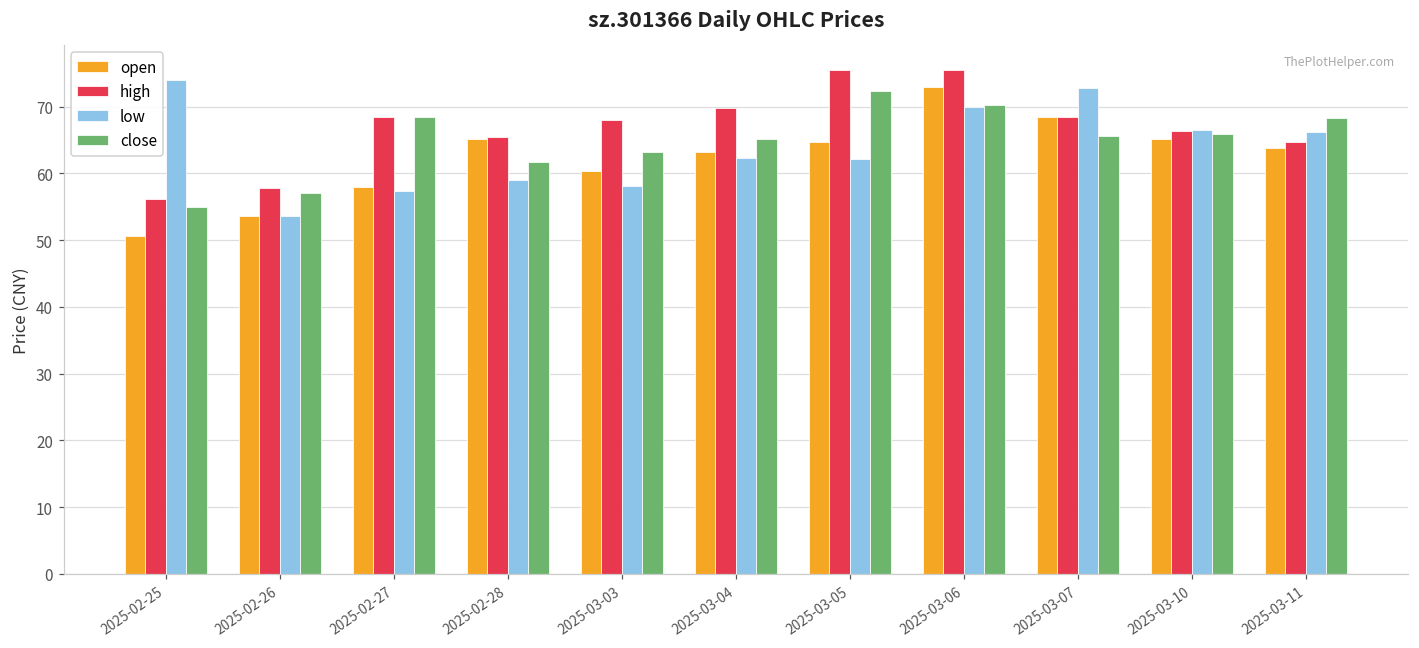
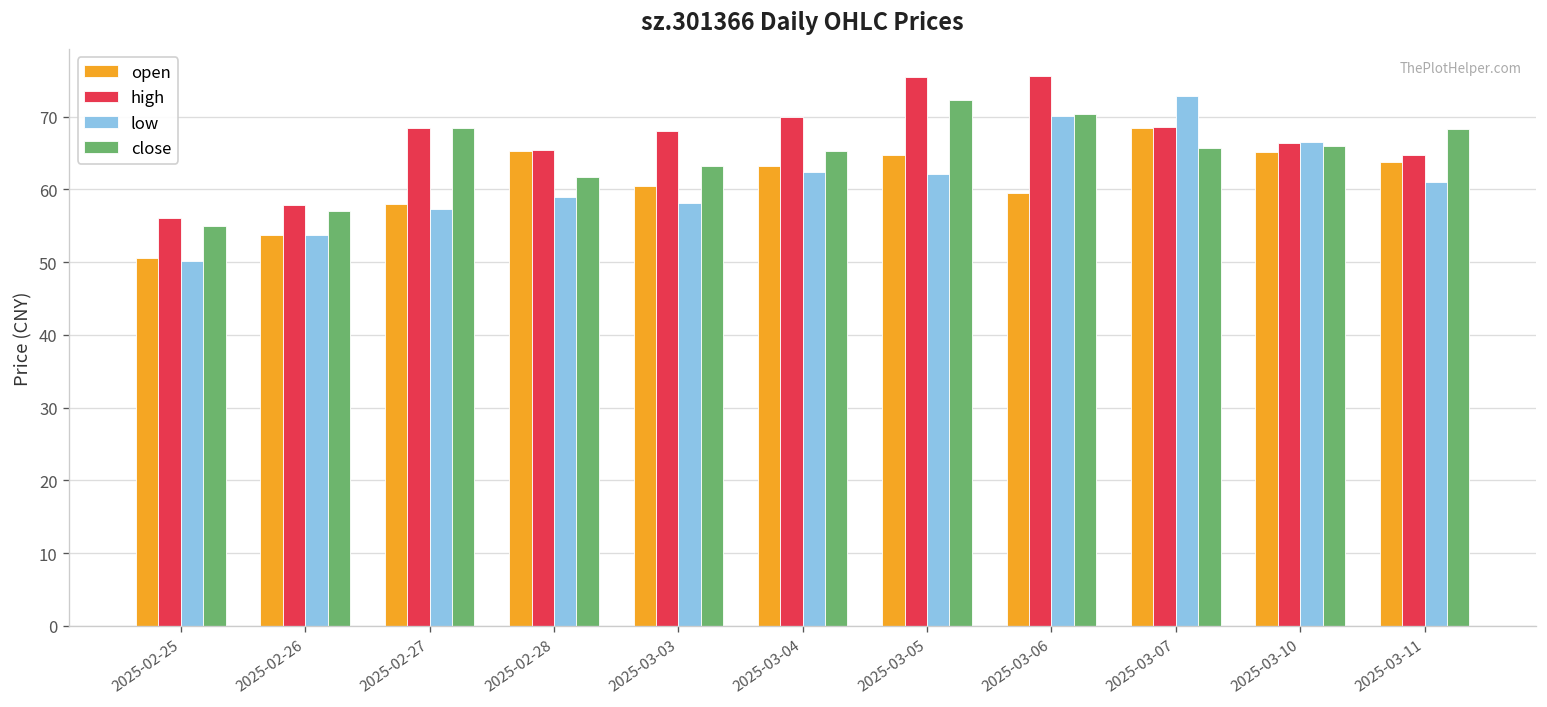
  {
    "open": {
      "2025-02-25": 51,
      "2025-02-26": 54,
      "2025-02-27": 58,
      "2025-02-28": 65,
      "2025-03-03": 60,
      "2025-03-04": 63,
      "2025-03-05": 65,
-     "2025-03-06": 73,
+     "2025-03-06": 60,
      "2025-03-07": 68,
      "2025-03-10": 65,
      "2025-03-11": 64
    },
    "high": {
      "2025-02-25": 56,
      "2025-02-26": 58,
      "2025-02-27": 68,
      "2025-02-28": 65,
      "2025-03-03": 68,
      "2025-03-04": 70,
      "2025-03-05": 75,
      "2025-03-06": 76,
      "2025-03-07": 68,
      "2025-03-10": 66,
      "2025-03-11": 65
    },
    "low": {
-     "2025-02-25": 74,
+     "2025-02-25": 50,
      "2025-02-26": 54,
      "2025-02-27": 57,
      "2025-02-28": 59,
      "2025-03-03": 58,
      "2025-03-04": 62,
      "2025-03-05": 62,
      "2025-03-06": 70,
      "2025-03-07": 73,
      "2025-03-10": 67,
-     "2025-03-11": 66
+     "2025-03-11": 61
    },
    "close": {
      "2025-02-25": 55,
      "2025-02-26": 57,
      "2025-02-27": 68,
      "2025-02-28": 62,
      "2025-03-03": 63,
      "2025-03-04": 65,
      "2025-03-05": 72,
      "2025-03-06": 70,
      "2025-03-07": 66,
      "2025-03-10": 66,
      "2025-03-11": 68
    }
  }
